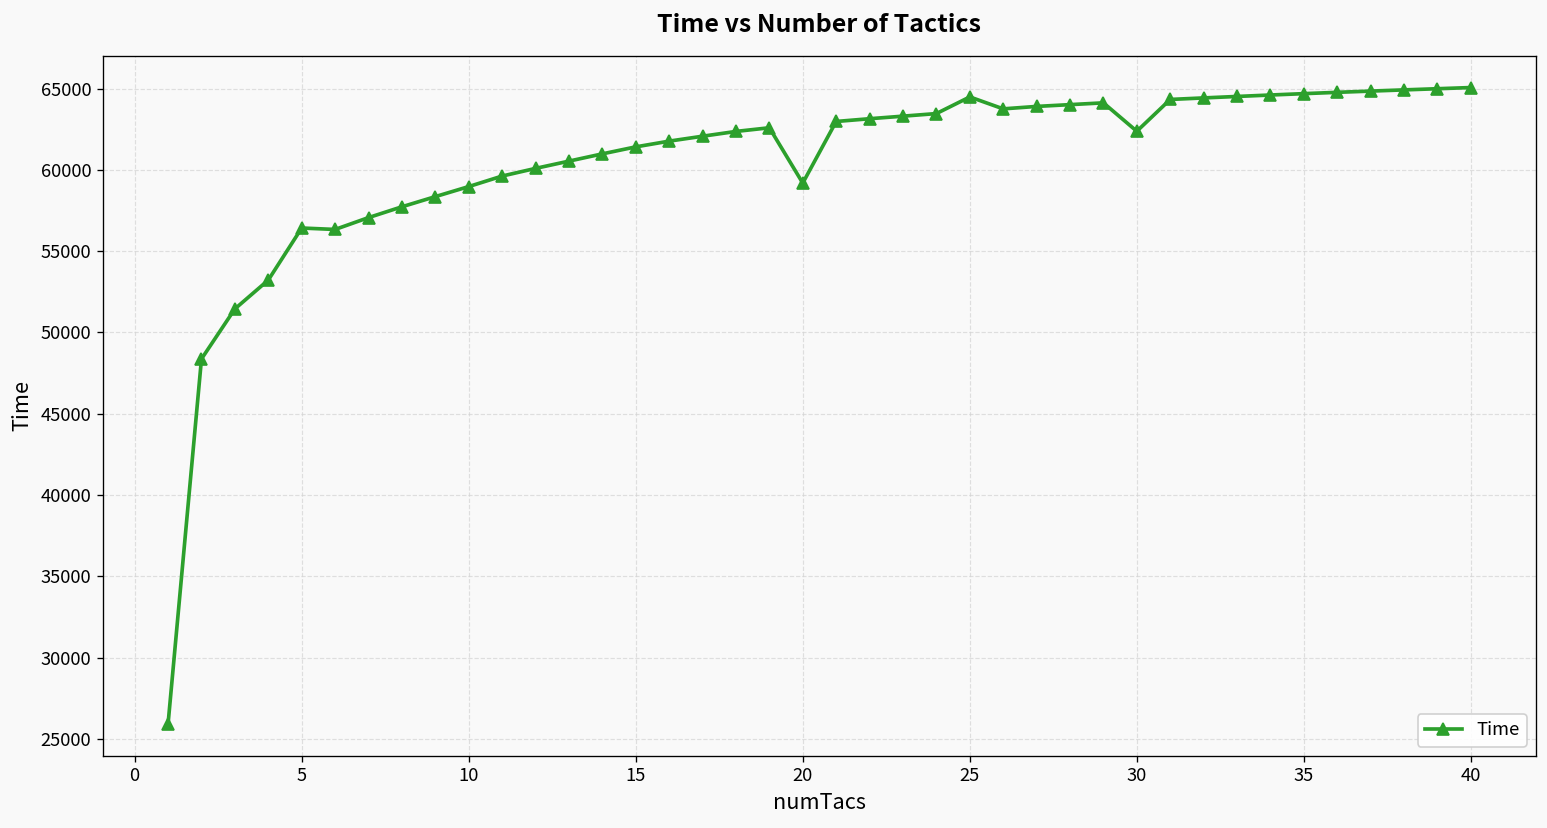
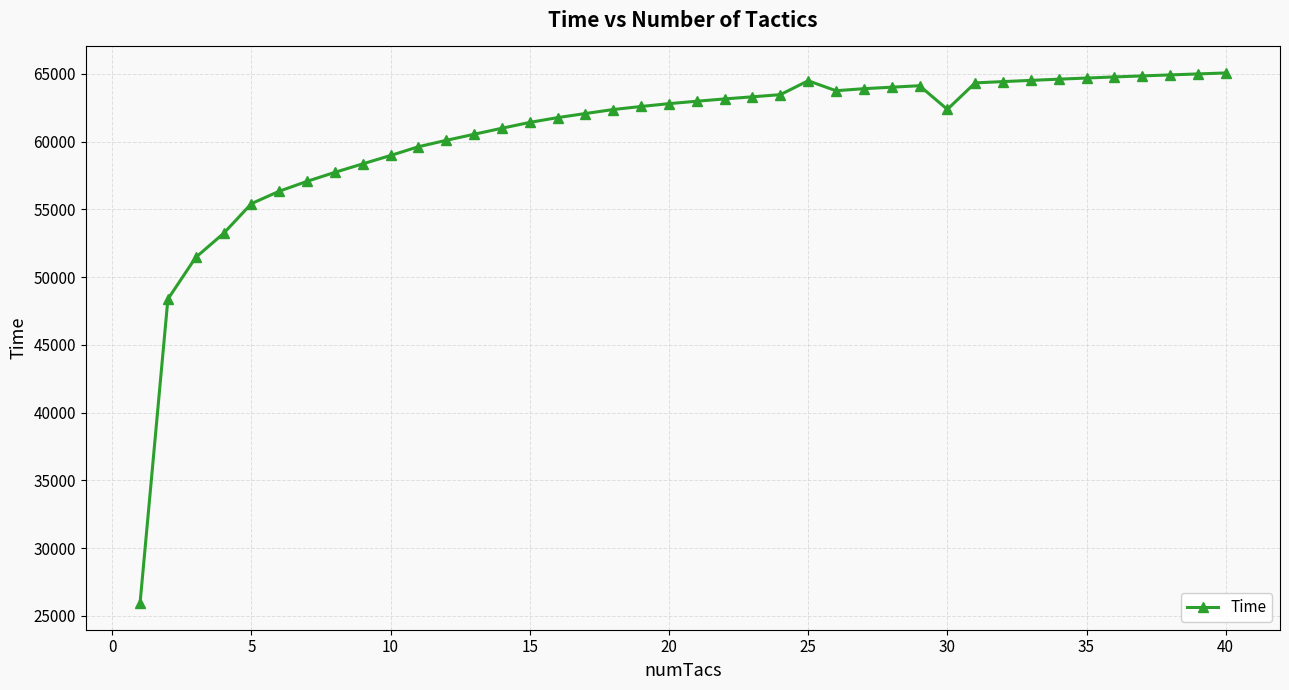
  {
-   "5": 56400,
+   "5": 55400,
    "10": 59000,
    "15": 61400,
-   "20": 59200,
+   "20": 62800,
    "25": 64500,
    "30": 62400,
    "35": 64700,
    "40": 65100
  }
